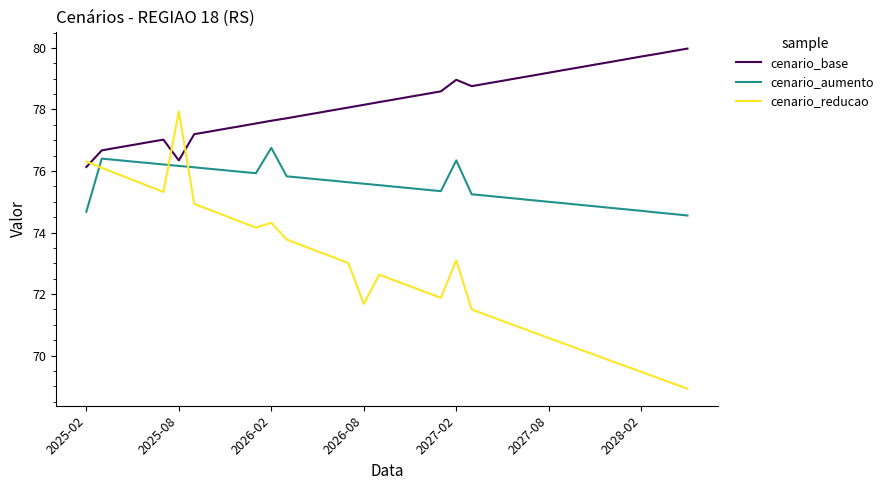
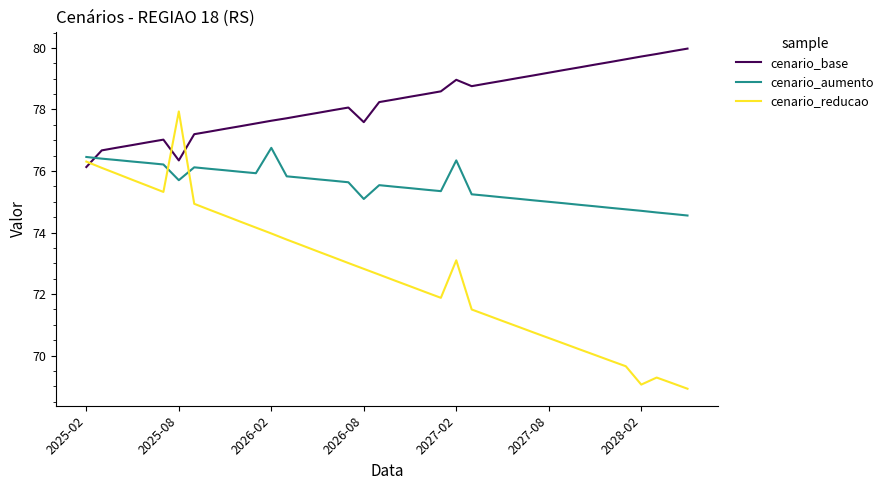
  {
    "cenario_base": {
      "2025-02": 76.1,
      "2025-08": 76.3,
      "2026-02": 77.6,
-     "2026-08": 78.2,
+     "2026-08": 77.6,
      "2027-02": 79.0,
      "2027-08": 79.2,
      "2028-02": 79.7
    },
    "cenario_aumento": {
-     "2025-02": 74.7,
-     "2025-08": 76.2,
+     "2025-02": 76.5,
+     "2025-08": 75.7,
      "2026-02": 76.8,
-     "2026-08": 75.6,
+     "2026-08": 75.1,
      "2027-02": 76.3,
      "2027-08": 75.0,
      "2028-02": 74.7
    },
    "cenario_reducao": {
      "2025-02": 76.3,
      "2025-08": 77.9,
-     "2026-02": 74.3,
-     "2026-08": 71.7,
+     "2026-02": 74.0,
+     "2026-08": 72.8,
      "2027-02": 73.1,
      "2027-08": 70.6,
-     "2028-02": 69.5
+     "2028-02": 69.1
    }
  }
